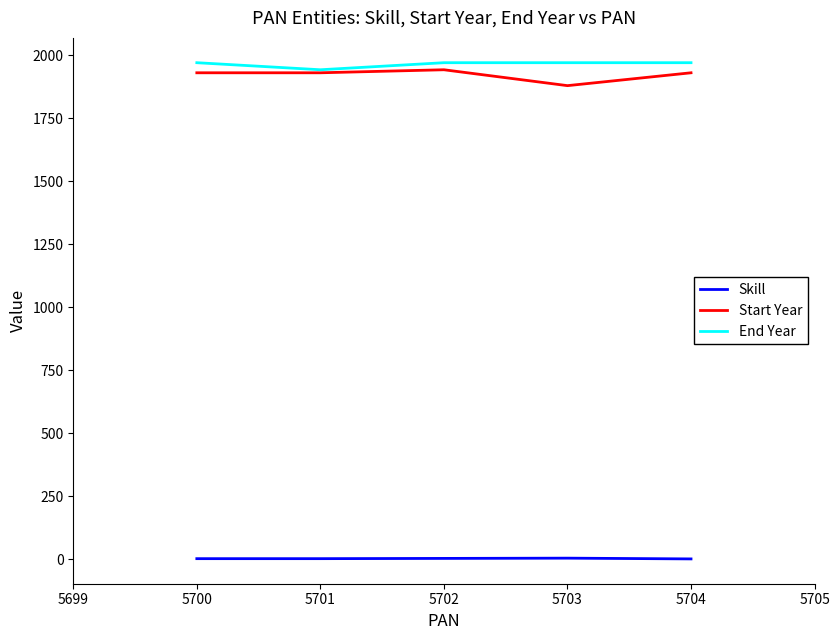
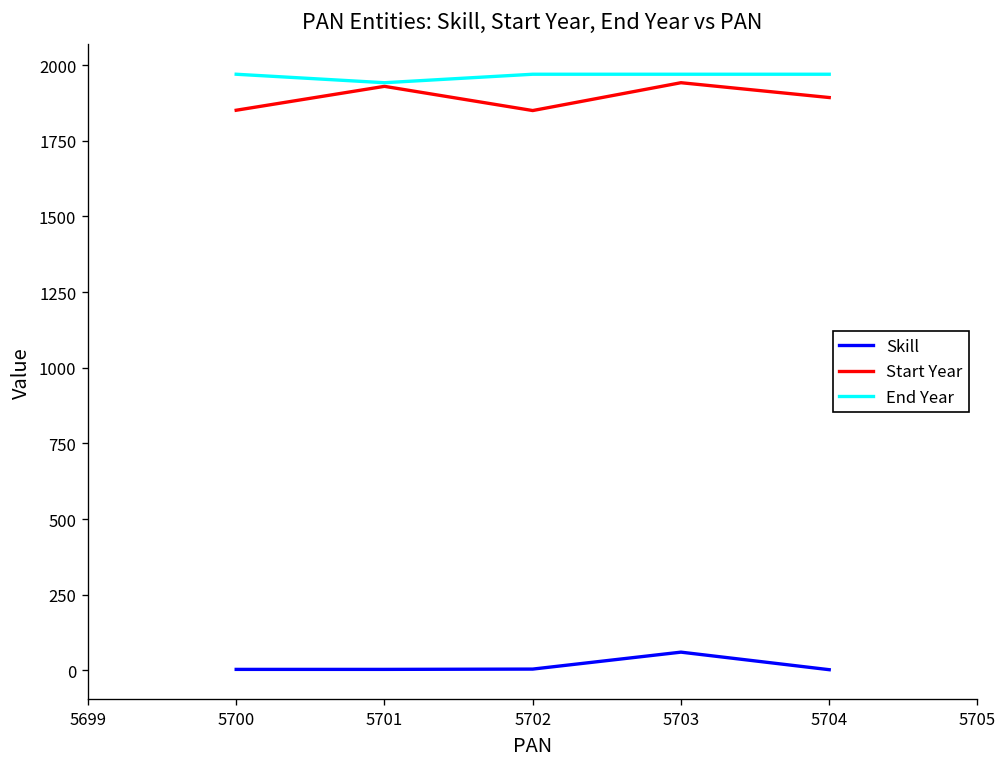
  {
    "Skill": {
      "5700": 0,
      "5701": 0,
      "5702": 0,
-     "5703": 10,
+     "5703": 60,
      "5704": 0
    },
    "Start Year": {
-     "5700": 1930,
+     "5700": 1850,
      "5701": 1930,
-     "5702": 1940,
-     "5703": 1880,
-     "5704": 1930
+     "5702": 1850,
+     "5703": 1940,
+     "5704": 1890
    },
    "End Year": {
      "5700": 1970,
      "5701": 1940,
      "5702": 1970,
      "5703": 1970,
      "5704": 1970
    }
  }
